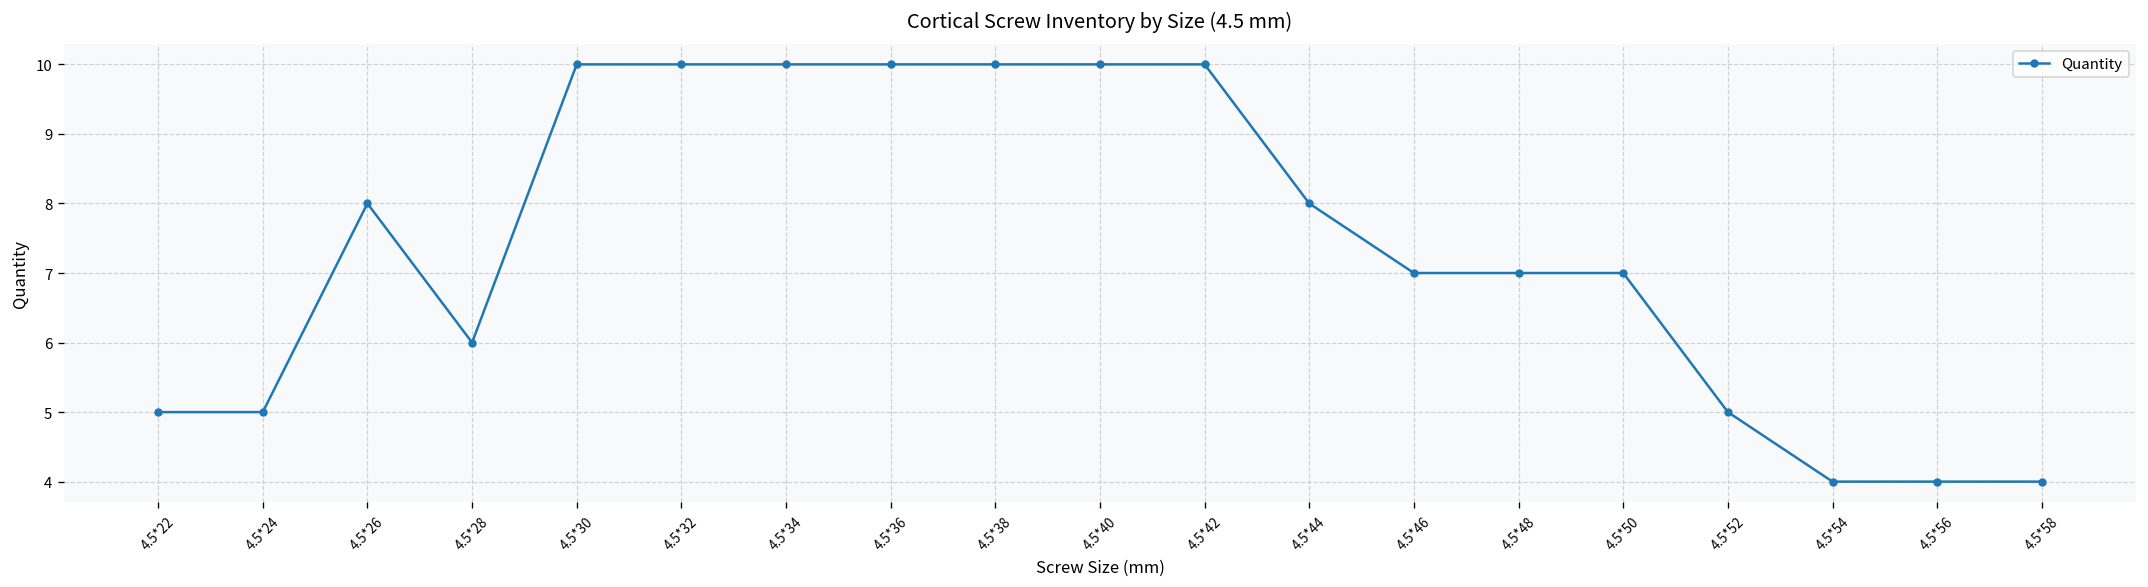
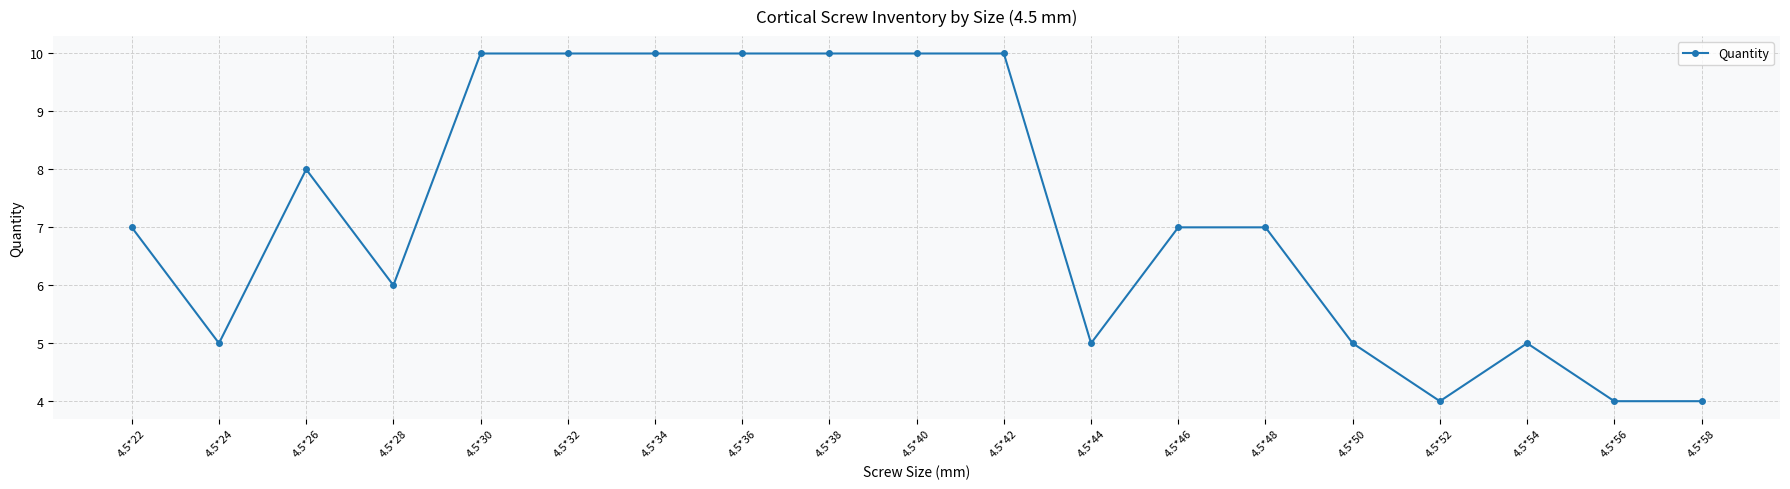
  {
-   "4.5*22": 5,
+   "4.5*22": 7,
    "4.5*24": 5,
    "4.5*26": 8,
    "4.5*28": 6,
    "4.5*30": 10,
    "4.5*32": 10,
    "4.5*34": 10,
    "4.5*36": 10,
    "4.5*38": 10,
    "4.5*40": 10,
    "4.5*42": 10,
-   "4.5*44": 8,
+   "4.5*44": 5,
    "4.5*46": 7,
    "4.5*48": 7,
-   "4.5*50": 7,
-   "4.5*52": 5,
-   "4.5*54": 4,
+   "4.5*50": 5,
+   "4.5*52": 4,
+   "4.5*54": 5,
    "4.5*56": 4,
    "4.5*58": 4
  }
